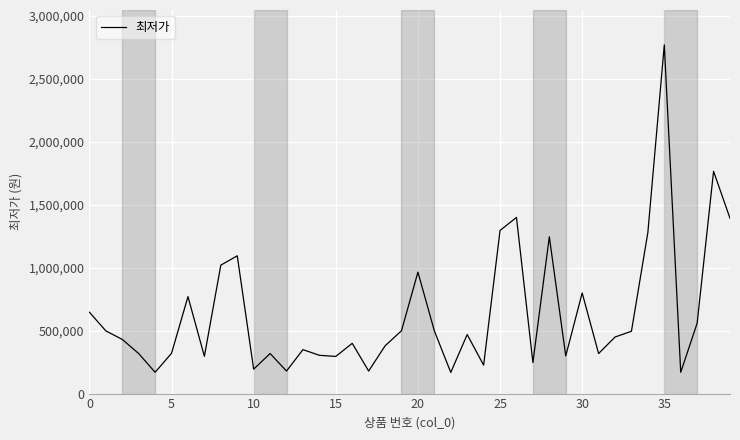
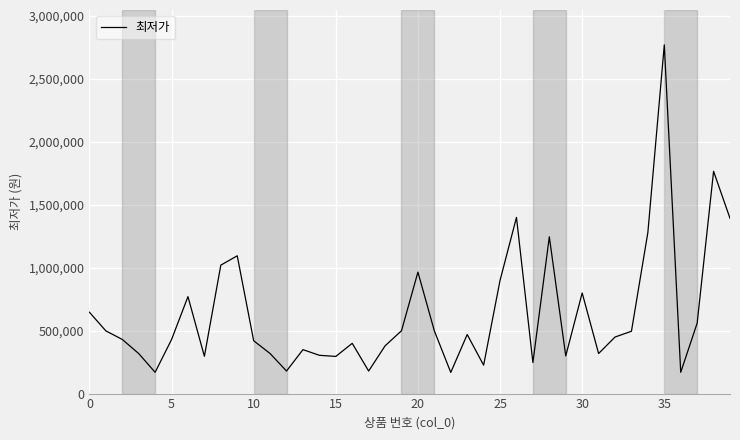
  {
    "0": "650,000",
-   "5": "320,000",
-   "10": "190,000",
+   "5": "430,000",
+   "10": "420,000",
    "15": "300,000",
    "20": "960,000",
-   "25": "1,300,000",
+   "25": "900,000",
    "30": "800,000",
    "35": "2,770,000"
  }
